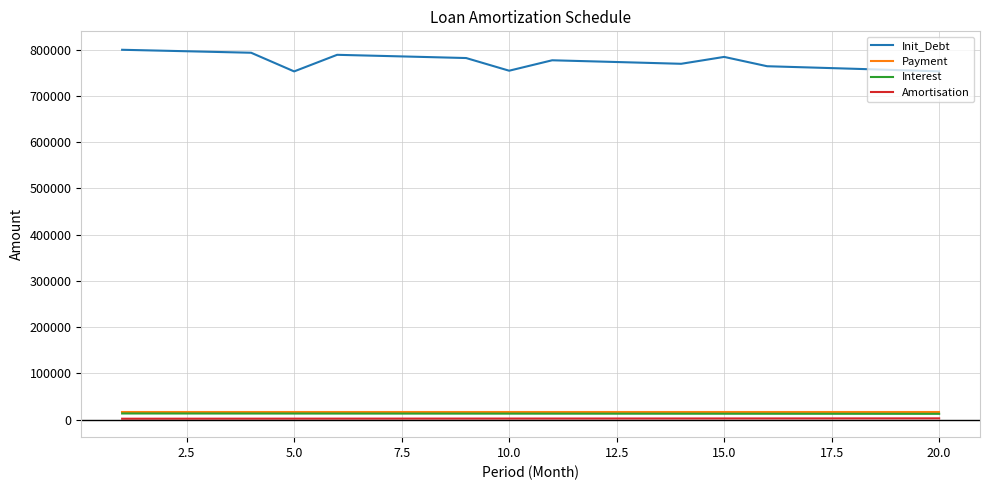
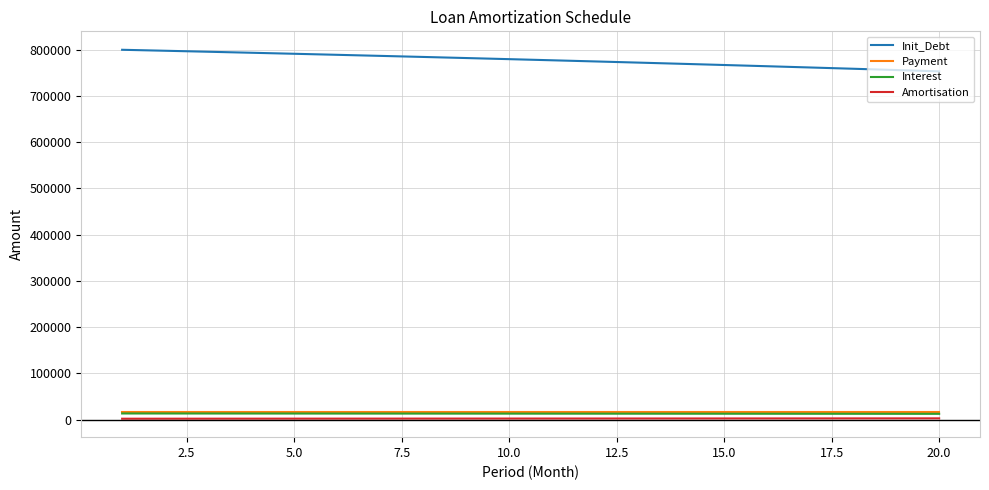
  {
    "Init_Debt": {
-     "5.0": 750000,
-     "10.0": 750000,
-     "15.0": 780000
+     "5.0": 790000,
+     "10.0": 780000,
+     "15.0": 770000
    },
    "Amortisation": {
      "5.0": 0,
      "10.0": 0,
      "15.0": 0,
      "20.0": 0
    }
  }
